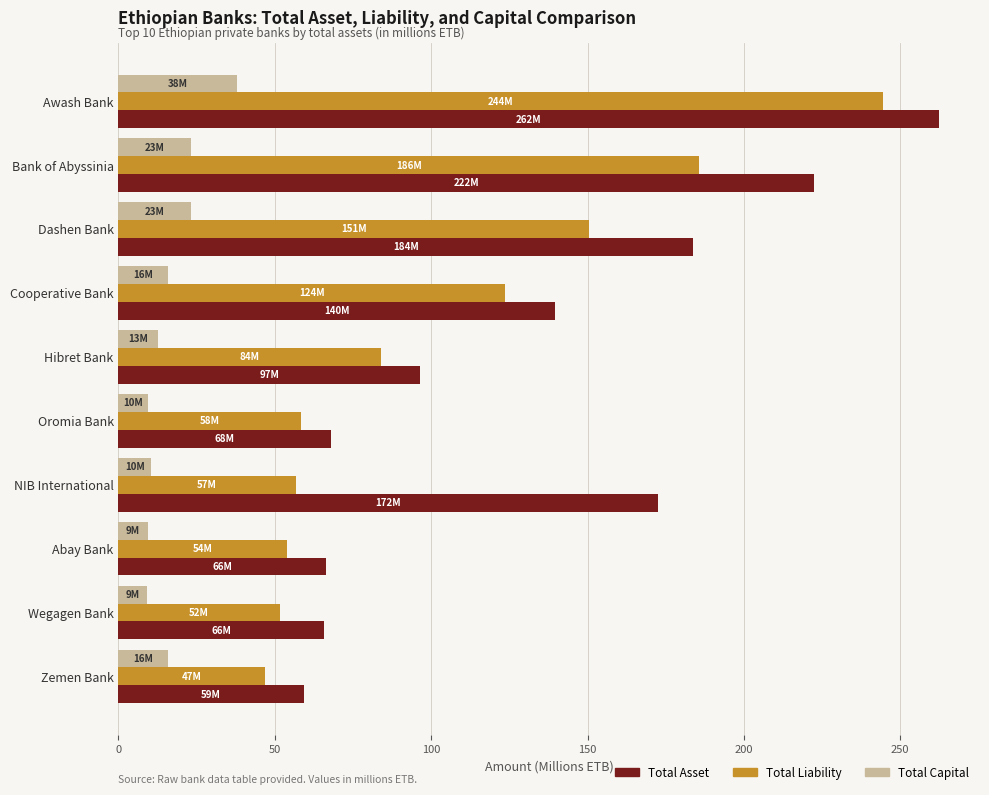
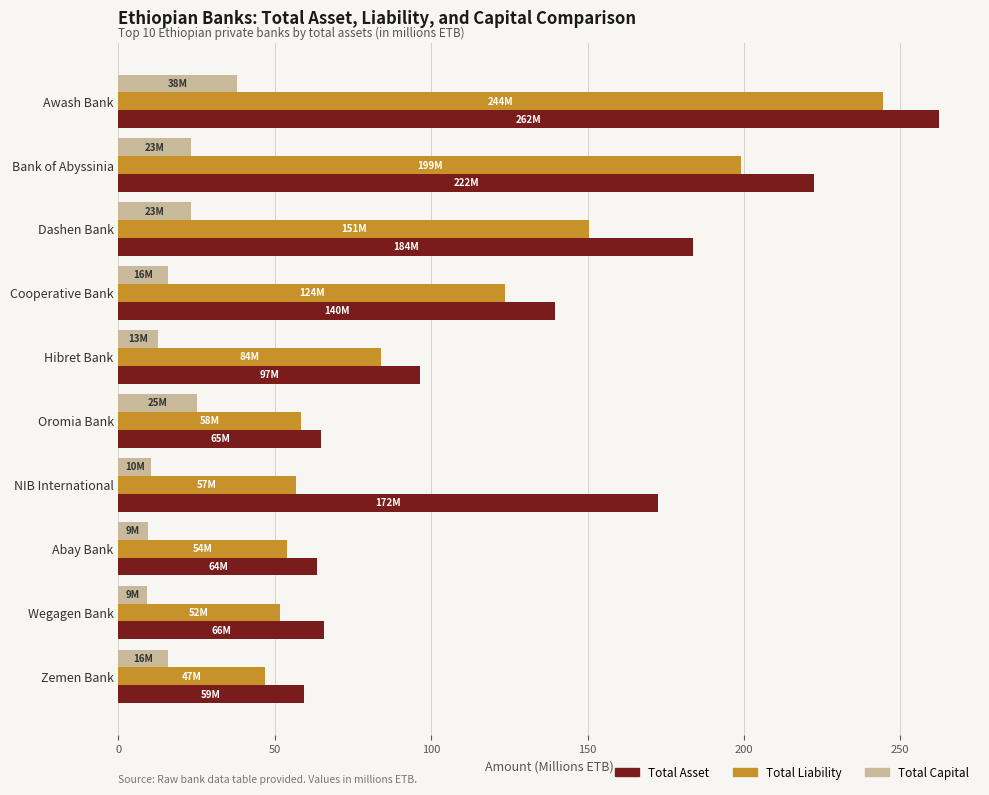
  {
    "Total Asset": {
      "Awash Bank": "262M",
      "Bank of Abyssinia": "222M",
      "Dashen Bank": "184M",
      "Cooperative Bank": "140M",
      "Hibret Bank": "97M",
-     "Oromia Bank": "68M",
+     "Oromia Bank": "65M",
      "NIB International": "172M",
-     "Abay Bank": "66M",
+     "Abay Bank": "64M",
      "Wegagen Bank": "66M",
      "Zemen Bank": "59M"
    },
    "Total Liability": {
      "Awash Bank": "244M",
-     "Bank of Abyssinia": "186M",
+     "Bank of Abyssinia": "199M",
      "Dashen Bank": "151M",
      "Cooperative Bank": "124M",
      "Hibret Bank": "84M",
      "Oromia Bank": "58M",
      "NIB International": "57M",
      "Abay Bank": "54M",
      "Wegagen Bank": "52M",
      "Zemen Bank": "47M"
    },
    "Total Capital": {
      "Awash Bank": "38M",
      "Bank of Abyssinia": "23M",
      "Dashen Bank": "23M",
      "Cooperative Bank": "16M",
      "Hibret Bank": "13M",
-     "Oromia Bank": "10M",
+     "Oromia Bank": "25M",
      "NIB International": "10M",
      "Abay Bank": "9M",
      "Wegagen Bank": "9M",
      "Zemen Bank": "16M"
    }
  }
